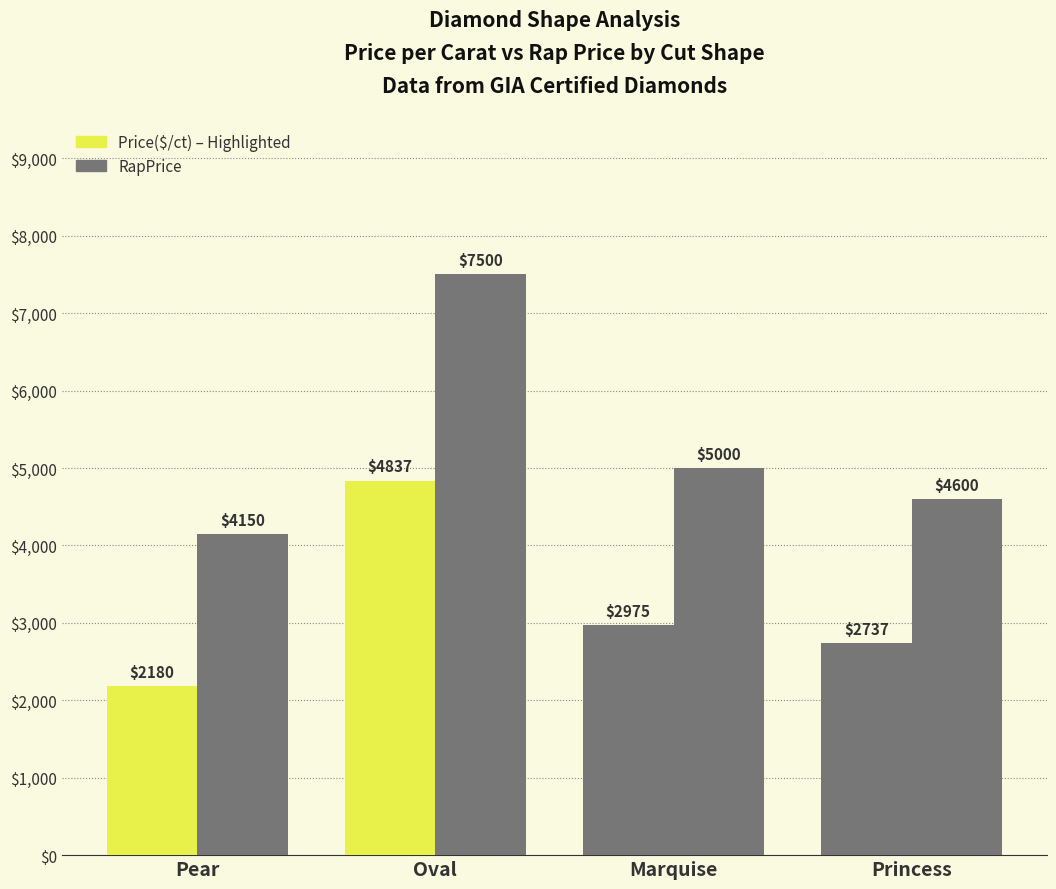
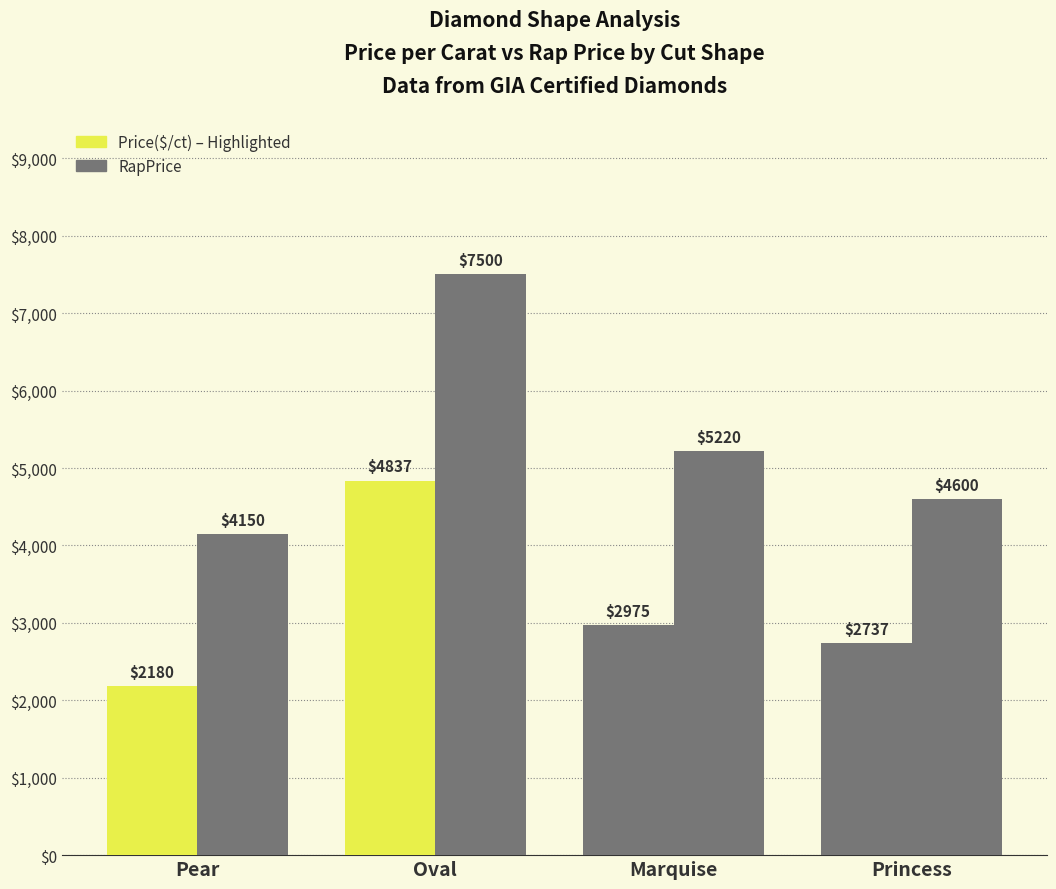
  {
    "RapPrice": {
      "Pear": "$4150",
      "Oval": "$7500",
-     "Marquise": "$5000",
+     "Marquise": "$5220",
      "Princess": "$4600"
    }
  }
